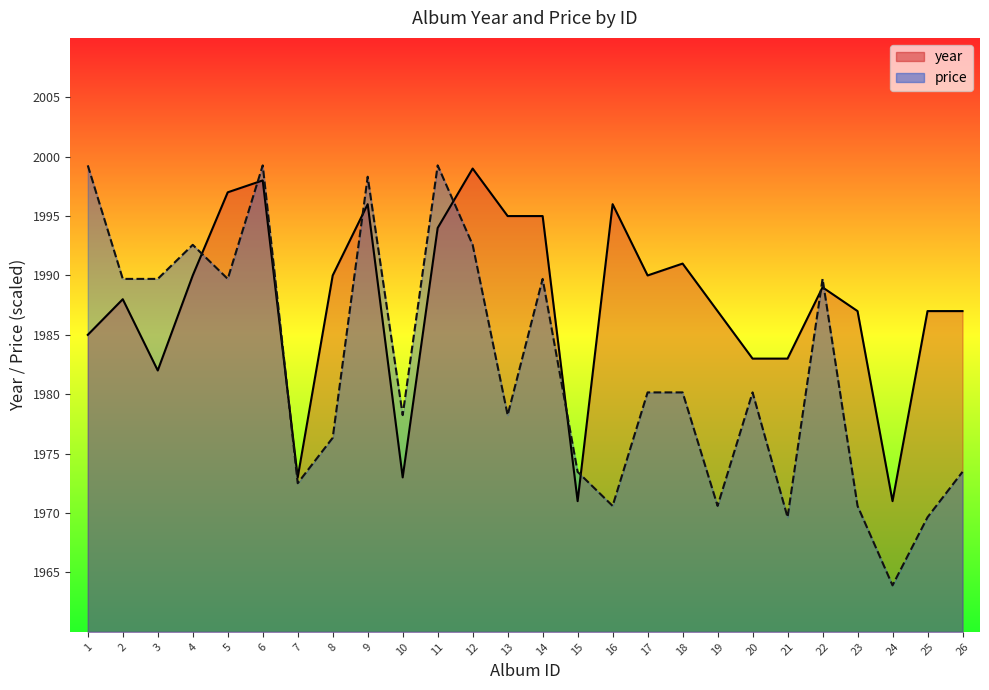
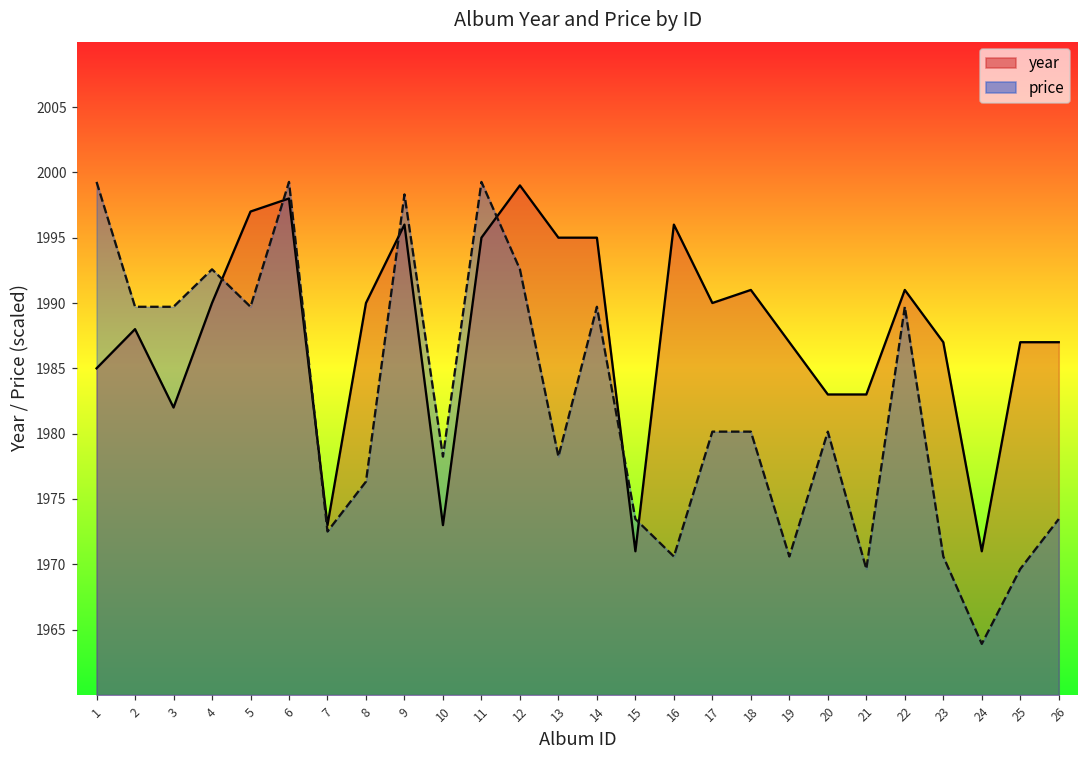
  {
    "year": {
      "1": 1985,
      "2": 1988,
      "3": 1982,
      "4": 1990,
      "5": 1997,
      "6": 1998,
      "7": 1973,
      "8": 1990,
      "9": 1996,
      "10": 1973,
-     "11": 1994,
+     "11": 1995,
      "12": 1999,
      "13": 1995,
      "14": 1995,
      "15": 1971,
      "16": 1996,
      "17": 1990,
      "18": 1991,
      "19": 1987,
      "20": 1983,
      "21": 1983,
-     "22": 1989,
+     "22": 1991,
      "23": 1987,
      "24": 1971,
      "25": 1987,
      "26": 1987
    }
  }
